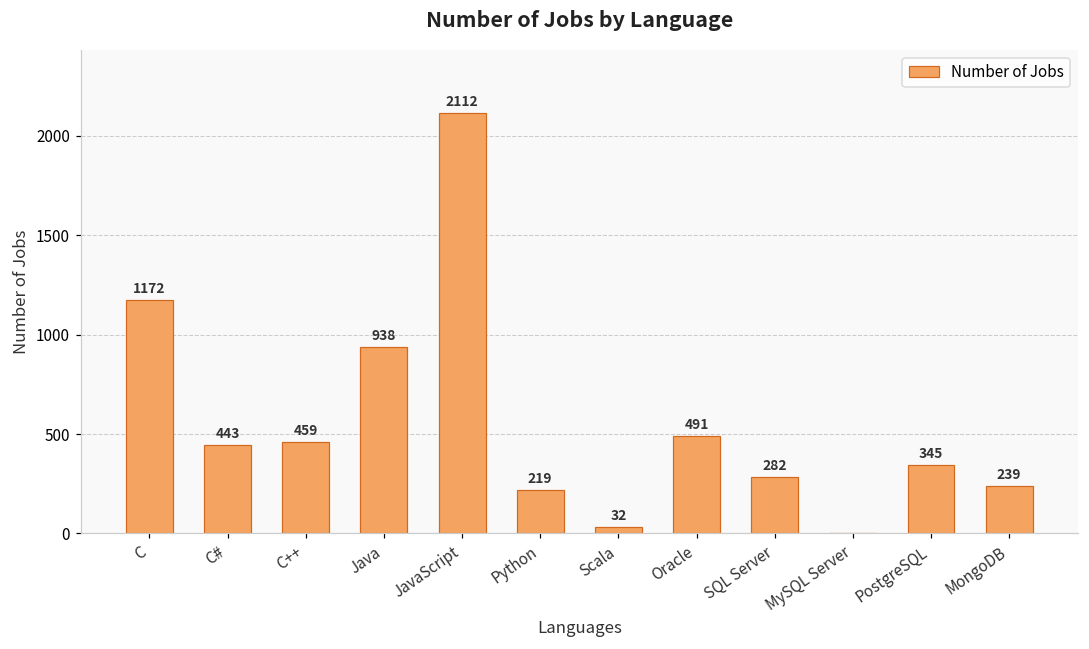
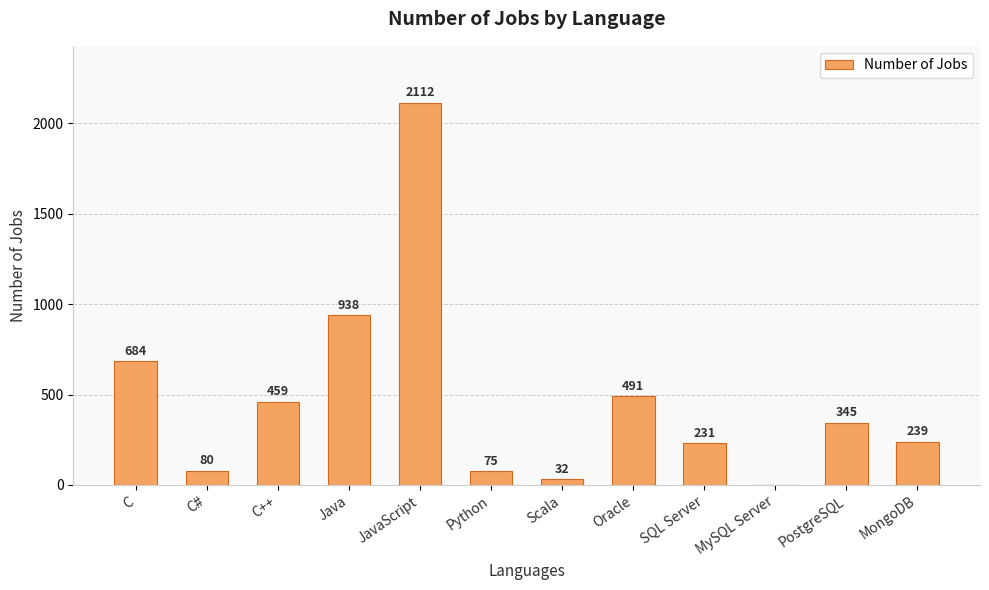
  {
-   "C": 1172,
-   "C#": 443,
+   "C": 684,
+   "C#": 80,
    "C++": 459,
    "Java": 938,
    "JavaScript": 2112,
-   "Python": 219,
+   "Python": 75,
    "Scala": 32,
    "Oracle": 491,
-   "SQL Server": 282,
+   "SQL Server": 231,
    "PostgreSQL": 345,
    "MongoDB": 239
  }
